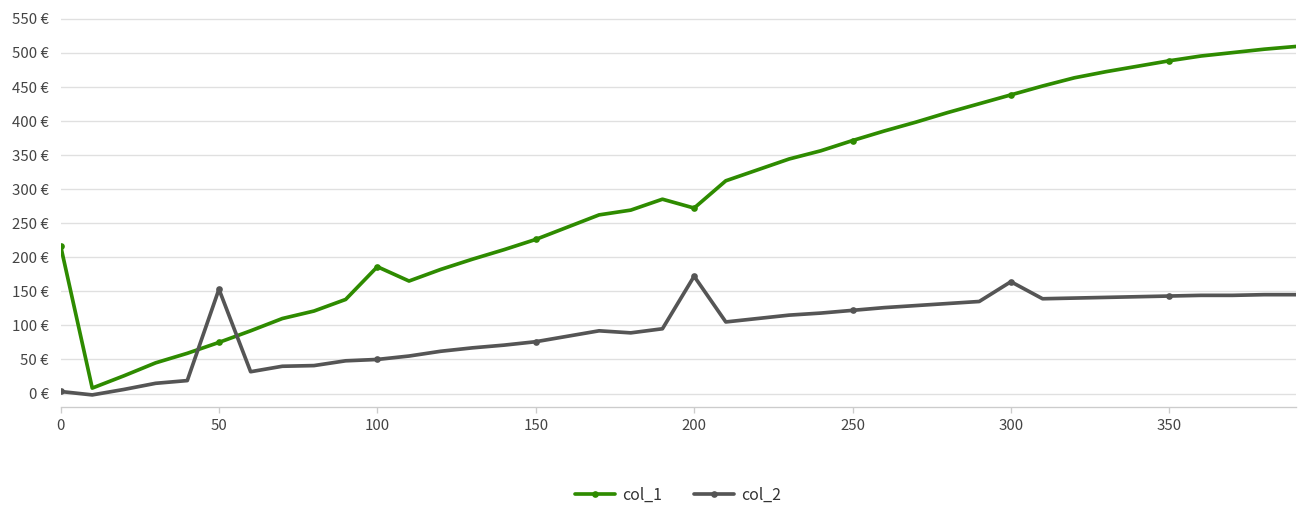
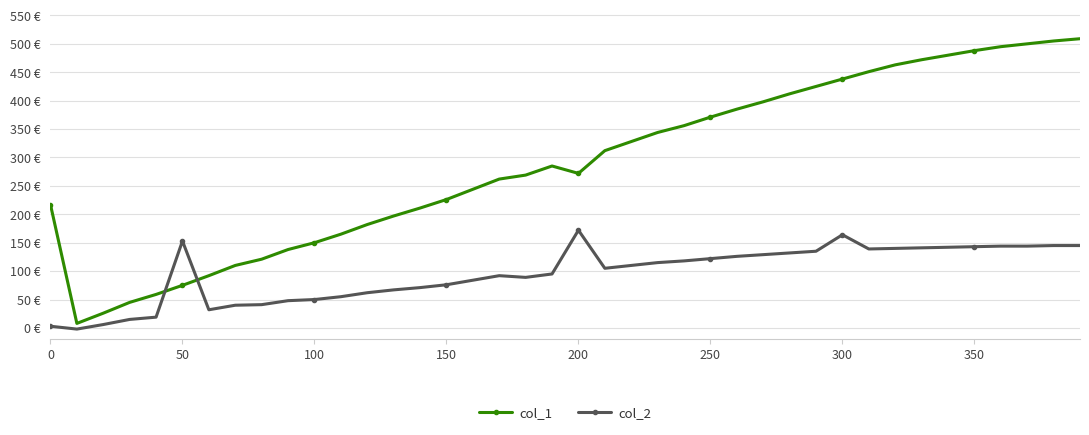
  {
    "col_1": {
      "0": "220 €",
      "50": "80 €",
-     "100": "190 €",
+     "100": "150 €",
      "150": "230 €",
      "200": "270 €",
      "250": "370 €",
      "300": "440 €",
      "350": "490 €"
    },
    "col_2": {
      "0": "0 €",
      "50": "150 €",
      "100": "50 €",
      "150": "80 €",
      "200": "170 €",
      "250": "120 €",
      "300": "160 €",
      "350": "140 €"
    }
  }
